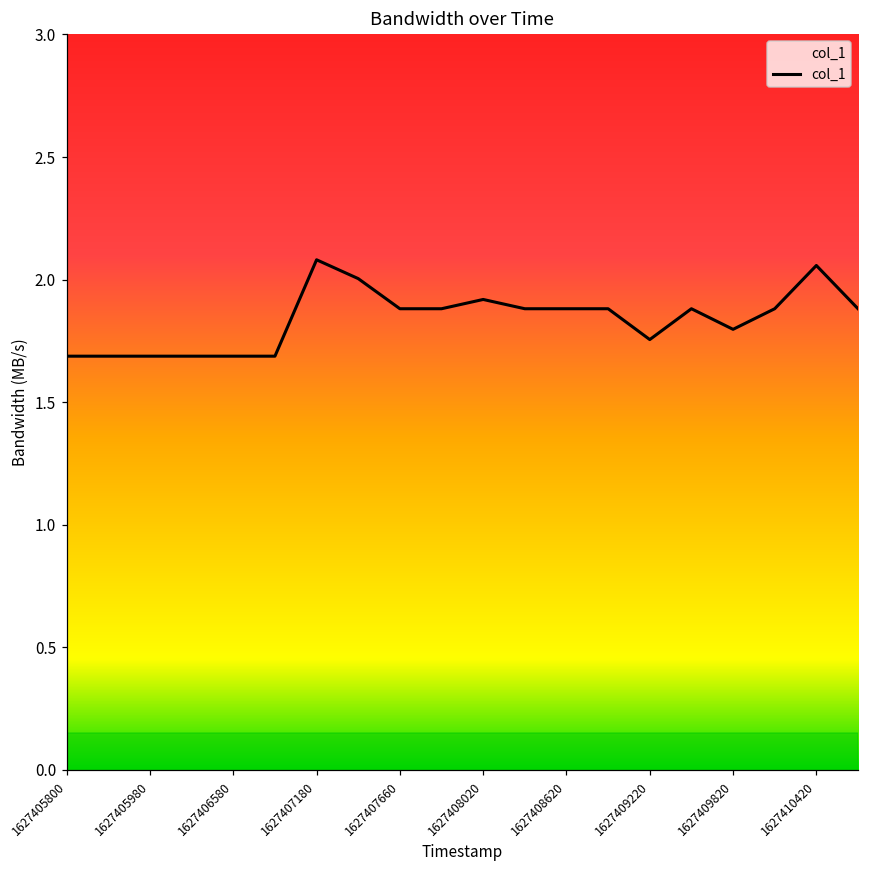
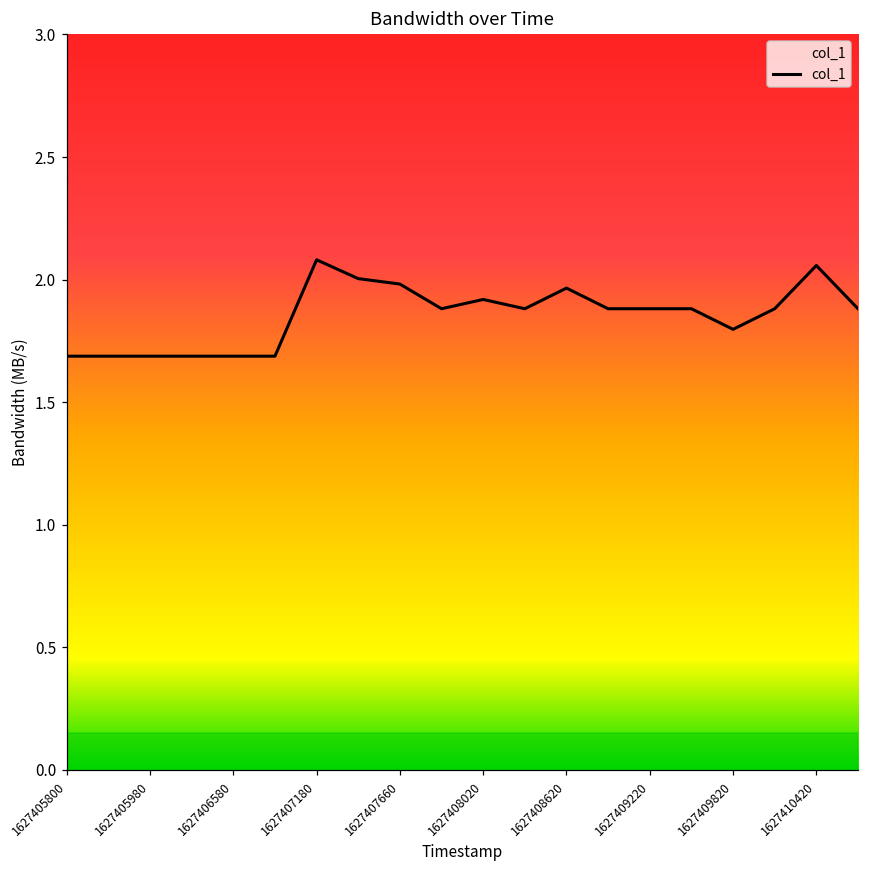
  {
    "1627405980": 1.69,
    "1627406580": 1.69,
    "1627407180": 2.08,
-   "1627407660": 1.88,
+   "1627407660": 1.98,
    "1627408020": 1.92,
-   "1627408620": 1.88,
-   "1627409220": 1.76,
+   "1627408620": 1.97,
+   "1627409220": 1.88,
    "1627409820": 1.80,
    "1627410420": 2.06
  }
